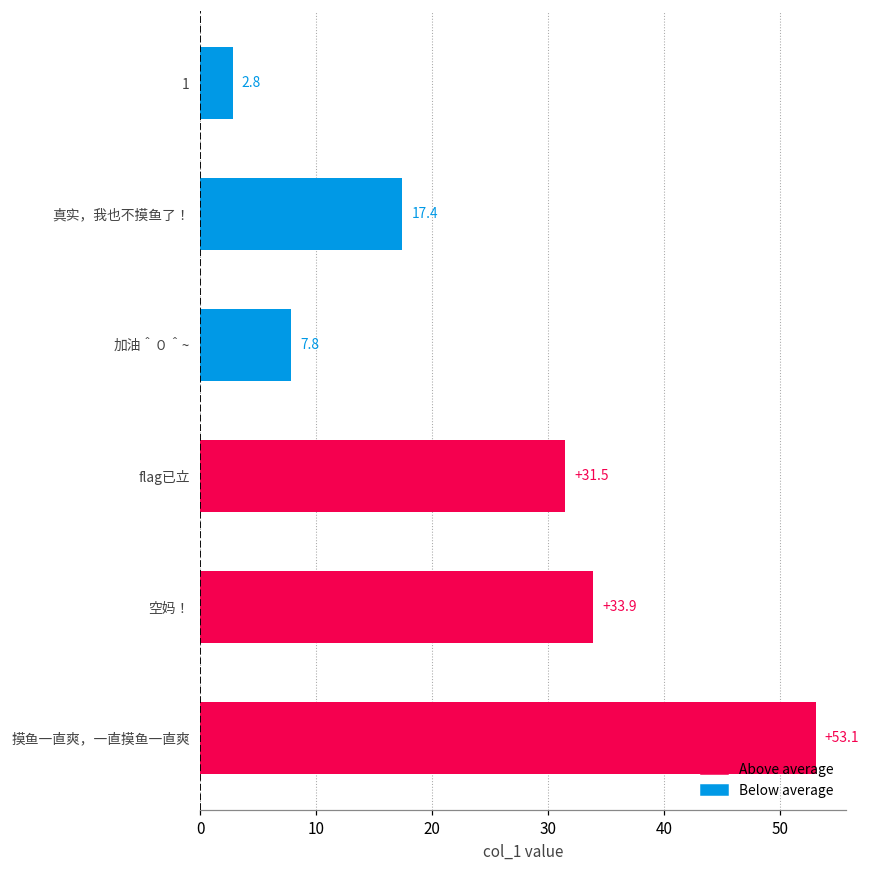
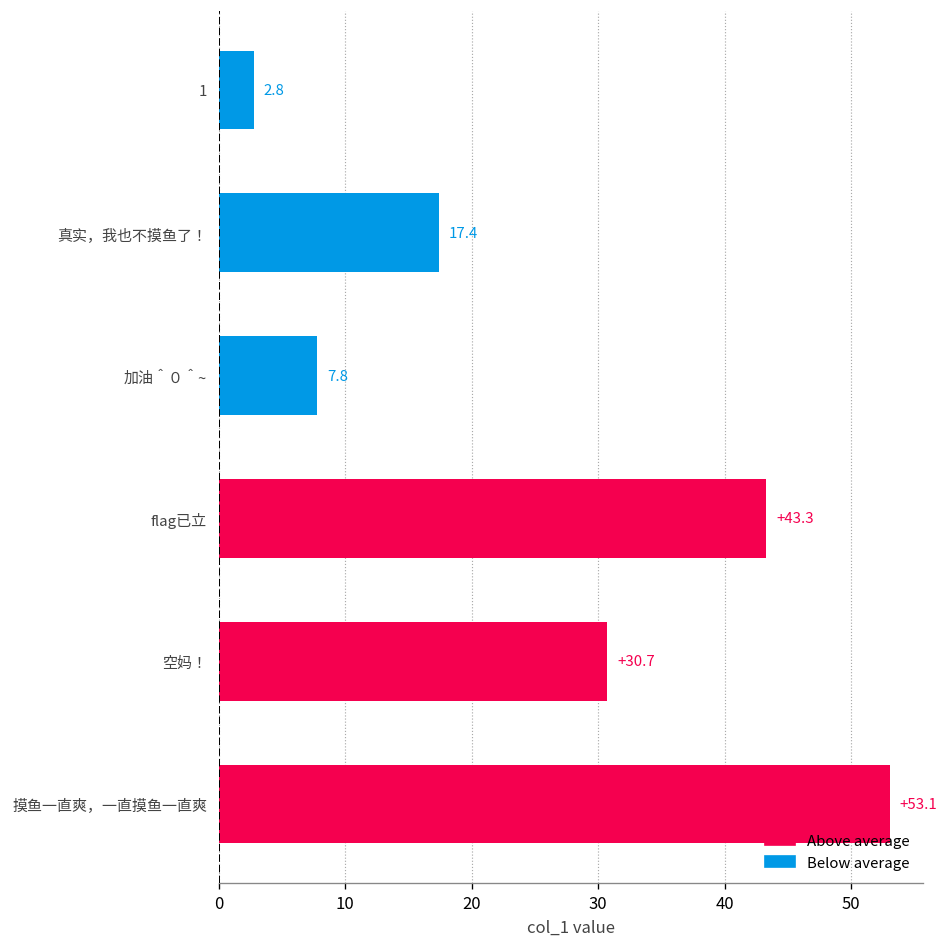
  {
    "1": "2.8",
    "真实，我也不摸鱼了！": "17.4",
    "加油＾０＾~": "7.8",
-   "flag已立": "+31.5",
-   "空妈！": "+33.9",
+   "flag已立": "+43.3",
+   "空妈！": "+30.7",
    "摸鱼一直爽，一直摸鱼一直爽": "+53.1"
  }
